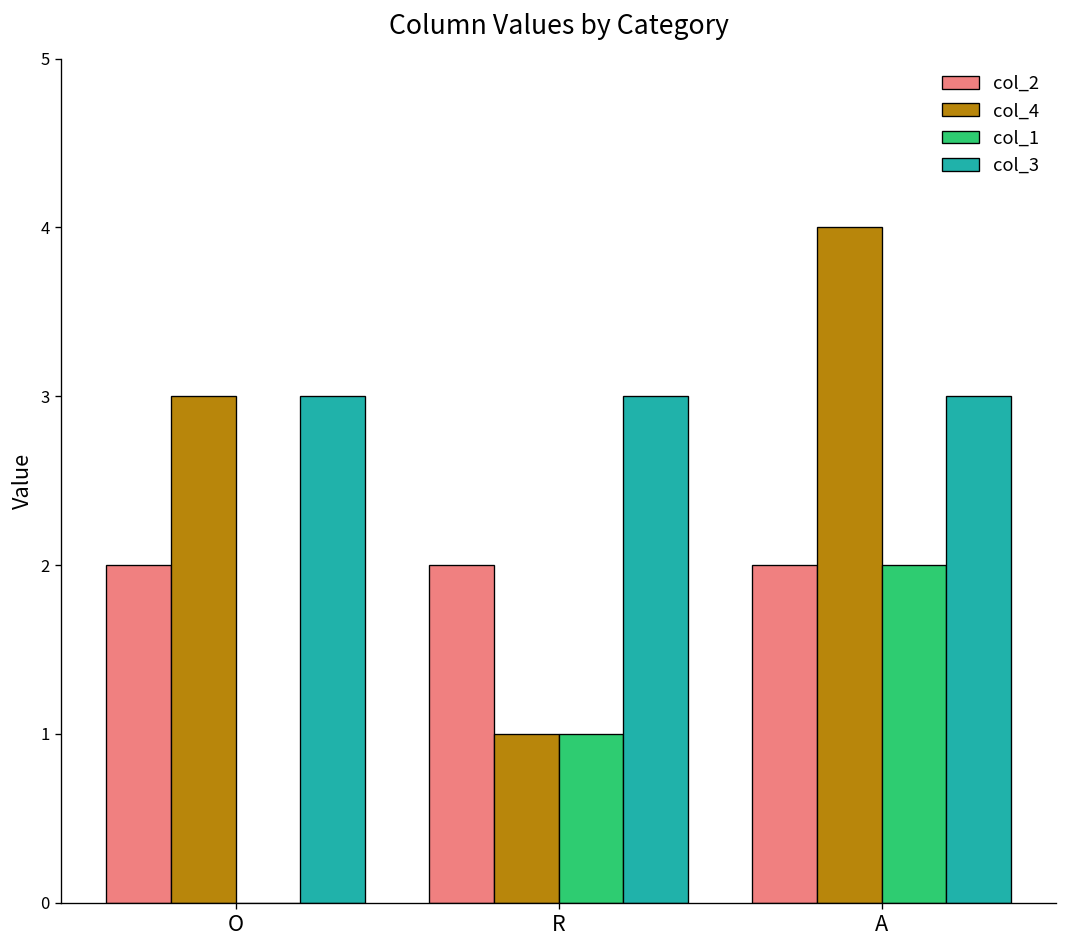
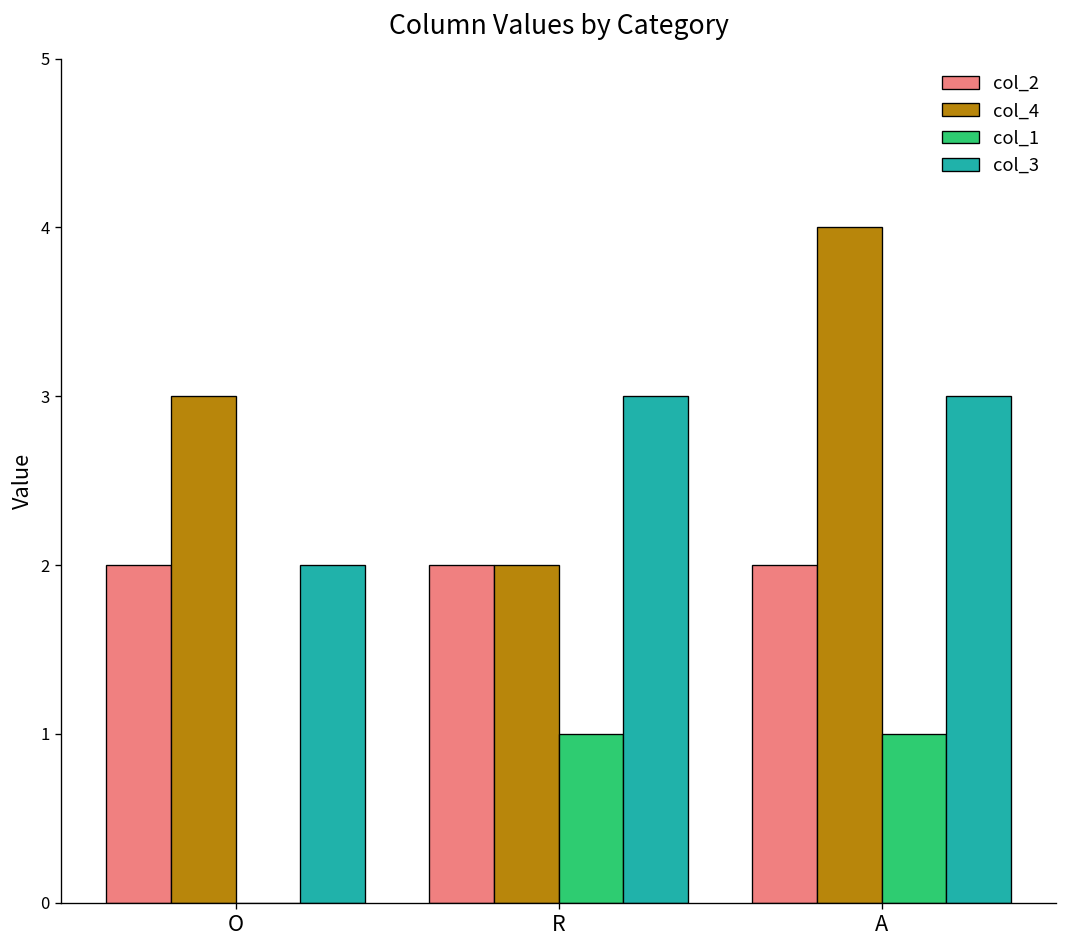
  {
    "col_2": {
      "O": 2,
      "R": 2,
      "A": 2
    },
    "col_4": {
      "O": 3,
-     "R": 1,
+     "R": 2,
      "A": 4
    },
    "col_1": {
      "O": 0,
      "R": 1,
-     "A": 2
+     "A": 1
    },
    "col_3": {
-     "O": 3,
+     "O": 2,
      "R": 3,
      "A": 3
    }
  }
